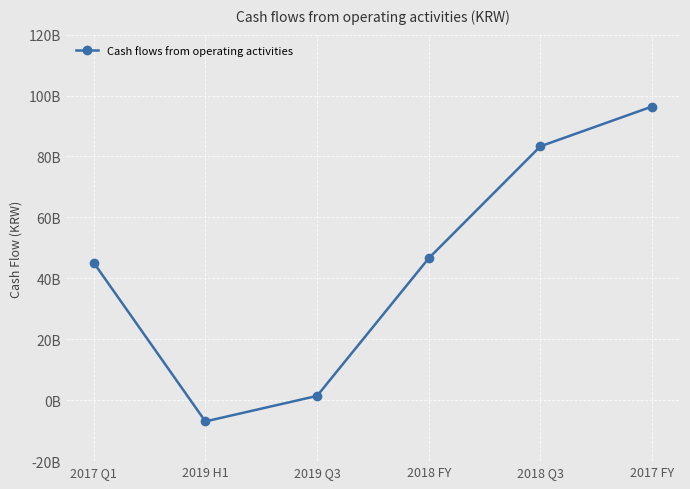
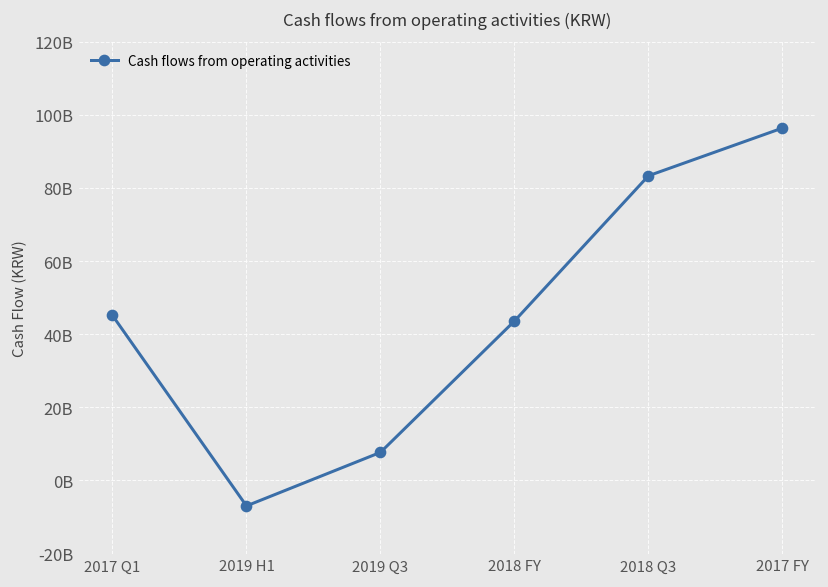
  {
    "2017 Q1": 45000000000,
    "2019 H1": -7000000000,
-   "2019 Q3": 1000000000,
-   "2018 FY": 47000000000,
+   "2019 Q3": 8000000000,
+   "2018 FY": 44000000000,
    "2018 Q3": 83000000000,
    "2017 FY": 96000000000
  }
